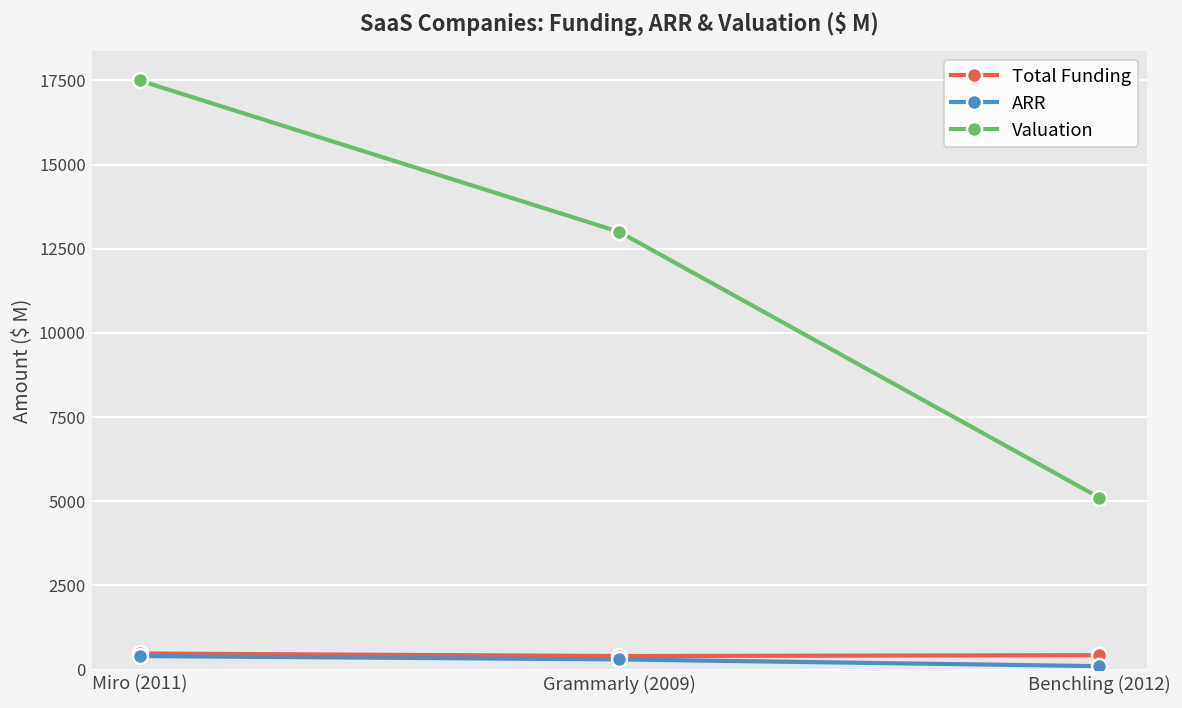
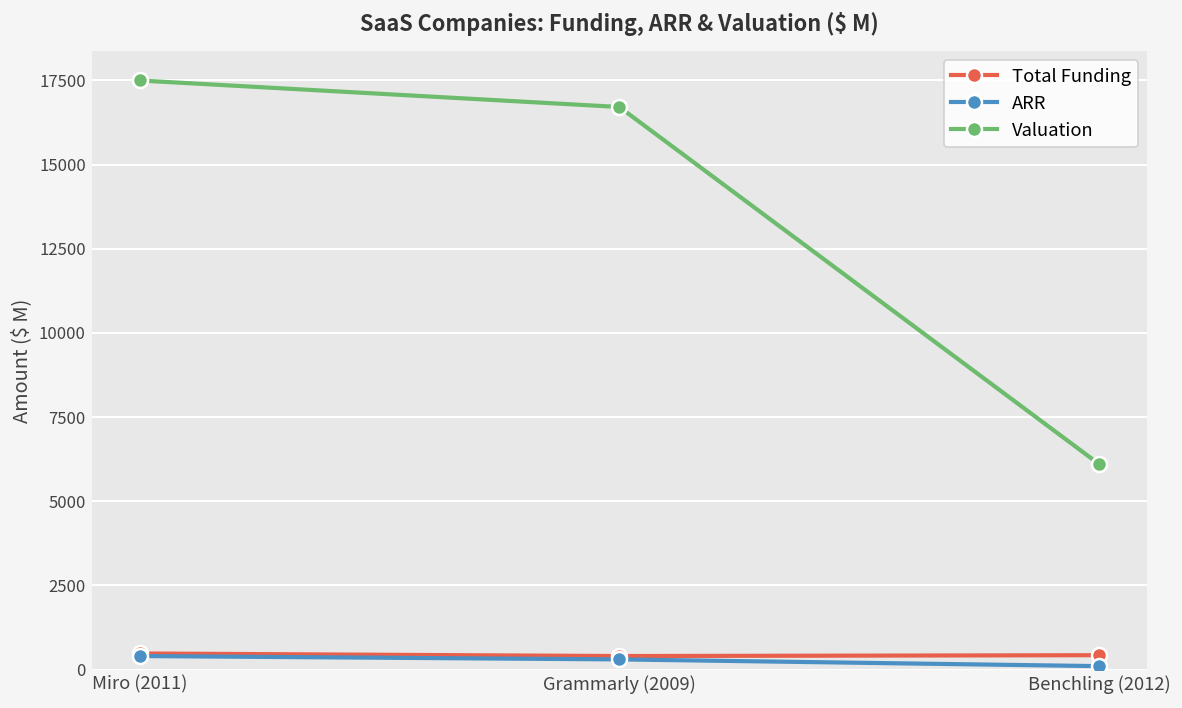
  {
    "Total Funding": {
      "Grammarly (2009)": 400,
      "Benchling (2012)": 400
    },
    "ARR": {
      "Grammarly (2009)": 300,
      "Benchling (2012)": 100
    },
    "Valuation": {
      "Miro (2011)": 17500,
-     "Grammarly (2009)": 13000,
-     "Benchling (2012)": 5100
+     "Grammarly (2009)": 16700,
+     "Benchling (2012)": 6100
    }
  }
